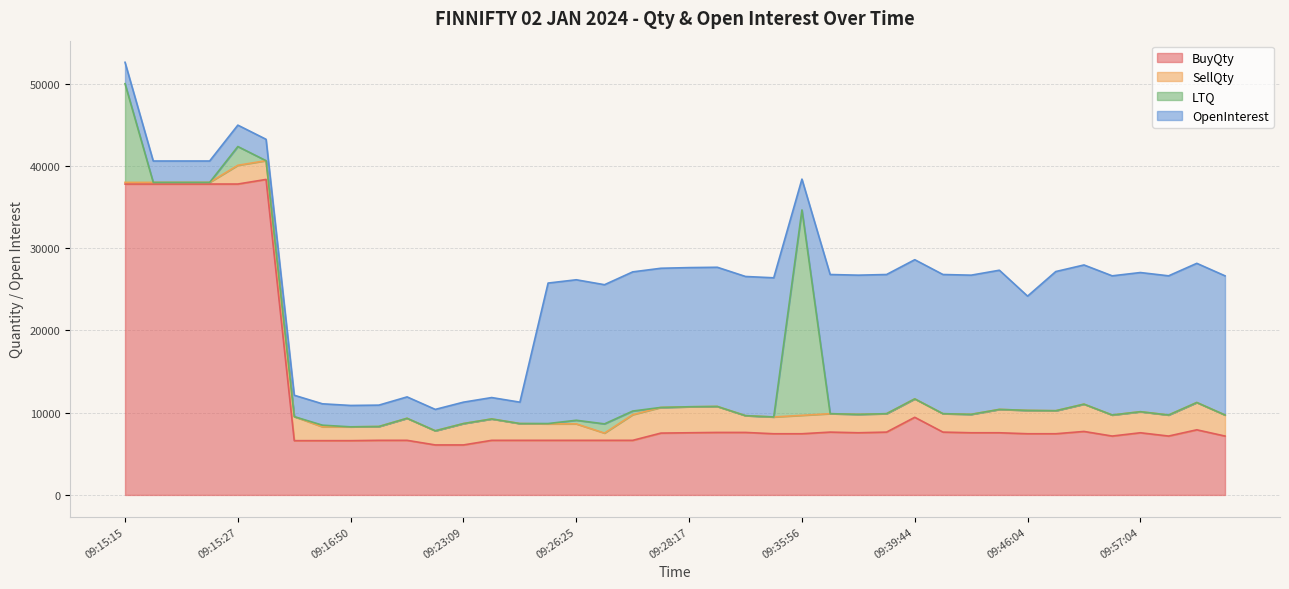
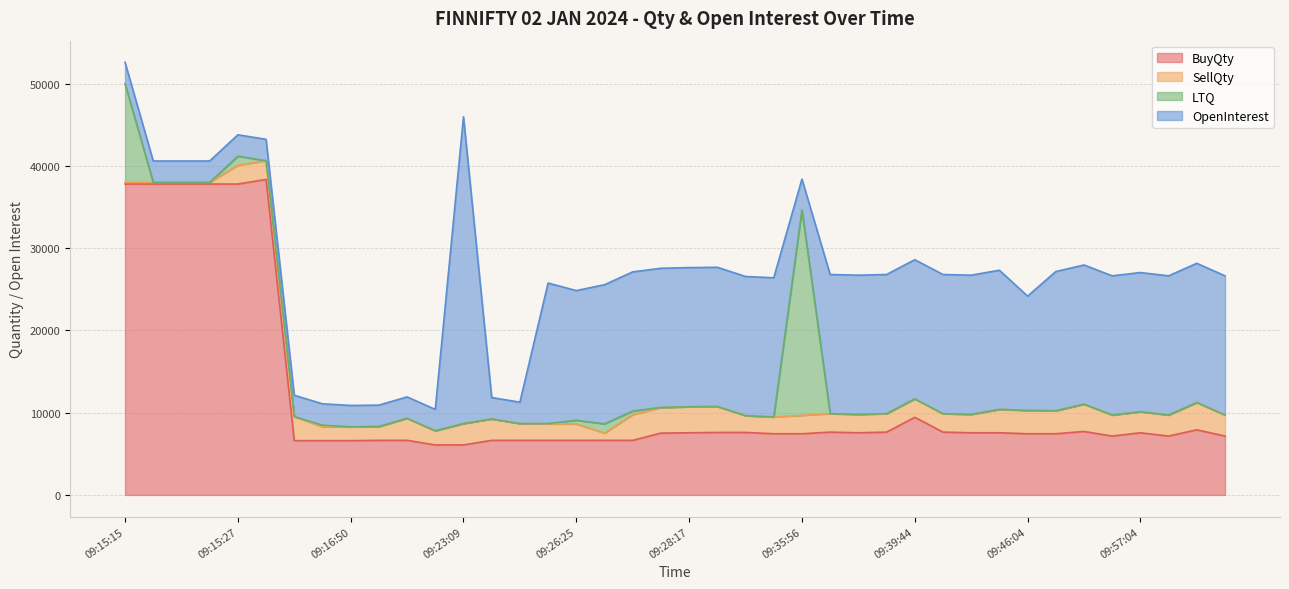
  {
    "LTQ": {
-     "09:15:27": 2000,
+     "09:15:27": 1000,
      "09:26:25": 0,
      "09:35:56": 25000
    },
    "OpenInterest": {
      "09:15:27": 3000,
-     "09:23:09": 3000,
-     "09:26:25": 17000,
+     "09:23:09": 37000,
+     "09:26:25": 16000,
      "09:28:17": 17000,
      "09:35:56": 4000,
      "09:39:44": 17000,
      "09:46:04": 14000,
      "09:57:04": 17000
    }
  }
